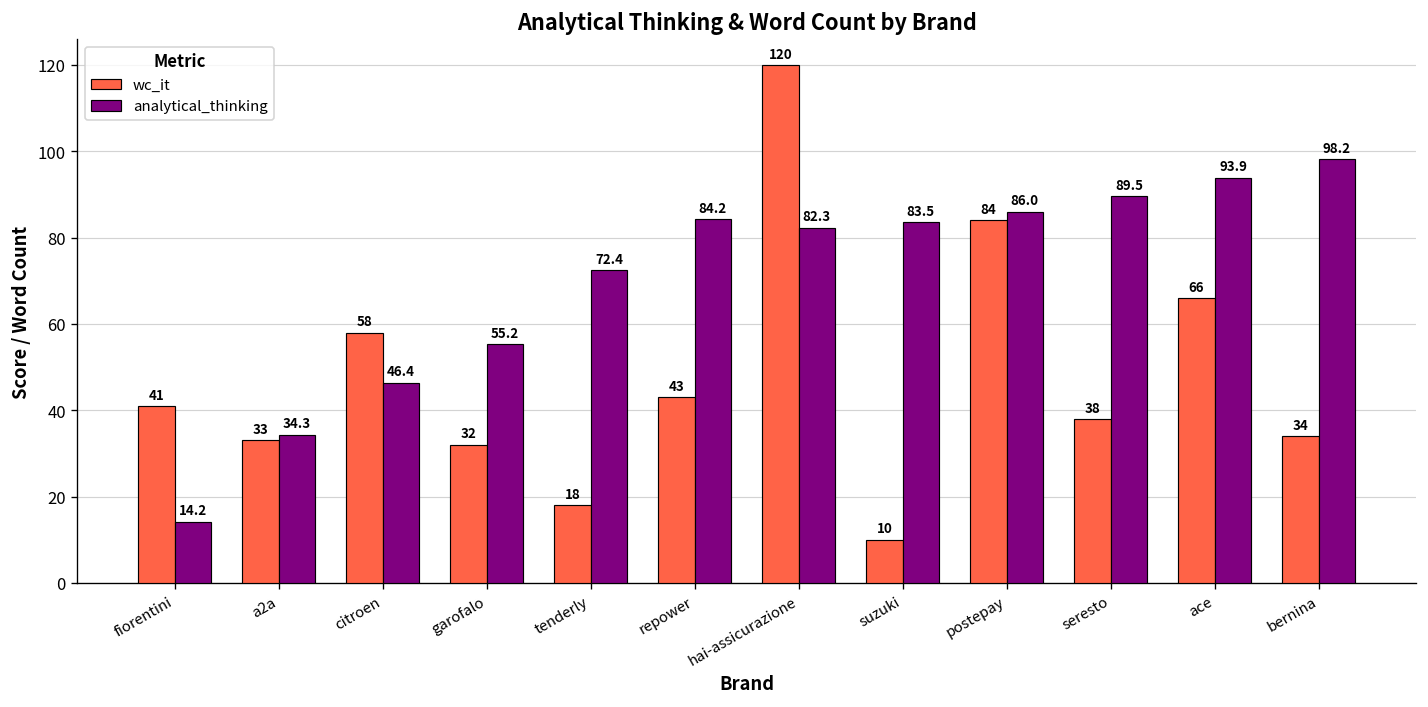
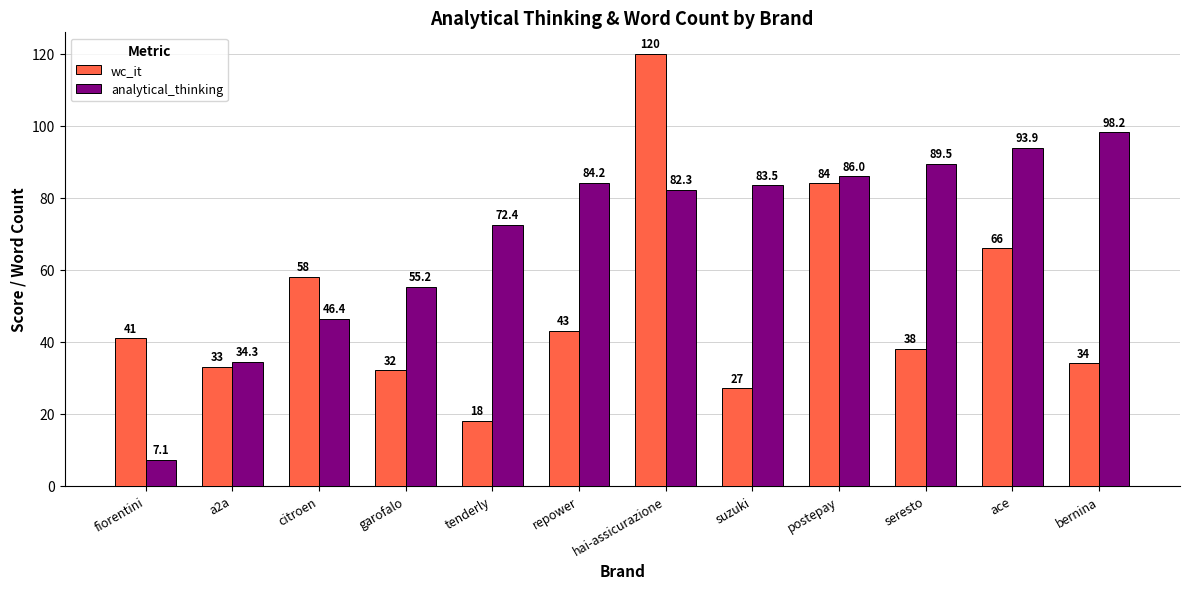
  {
    "wc_it": {
      "fiorentini": 41,
      "a2a": 33,
      "citroen": 58,
      "garofalo": 32,
      "tenderly": 18,
      "repower": 43,
      "hai-assicurazione": 120,
-     "suzuki": 10,
+     "suzuki": 27,
      "postepay": 84,
      "seresto": 38,
      "ace": 66,
      "bernina": 34
    },
    "analytical_thinking": {
-     "fiorentini": 14.2,
+     "fiorentini": 7.1,
      "a2a": 34.3,
      "citroen": 46.4,
      "garofalo": 55.2,
      "tenderly": 72.4,
      "repower": 84.2,
      "hai-assicurazione": 82.3,
      "suzuki": 83.5,
      "postepay": 86.0,
      "seresto": 89.5,
      "ace": 93.9,
      "bernina": 98.2
    }
  }
